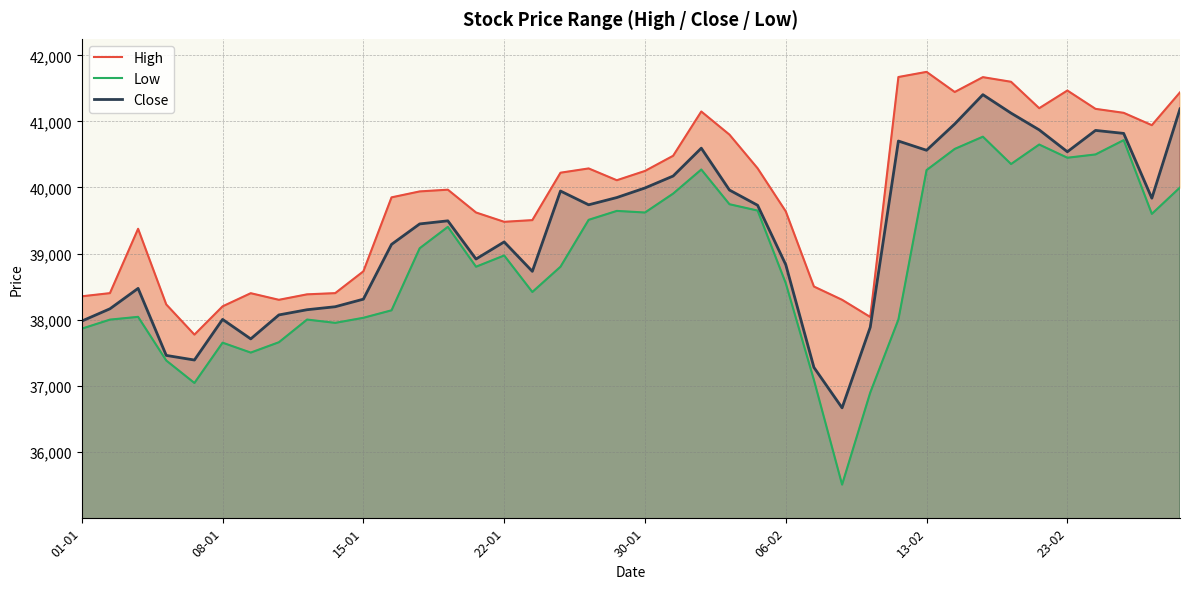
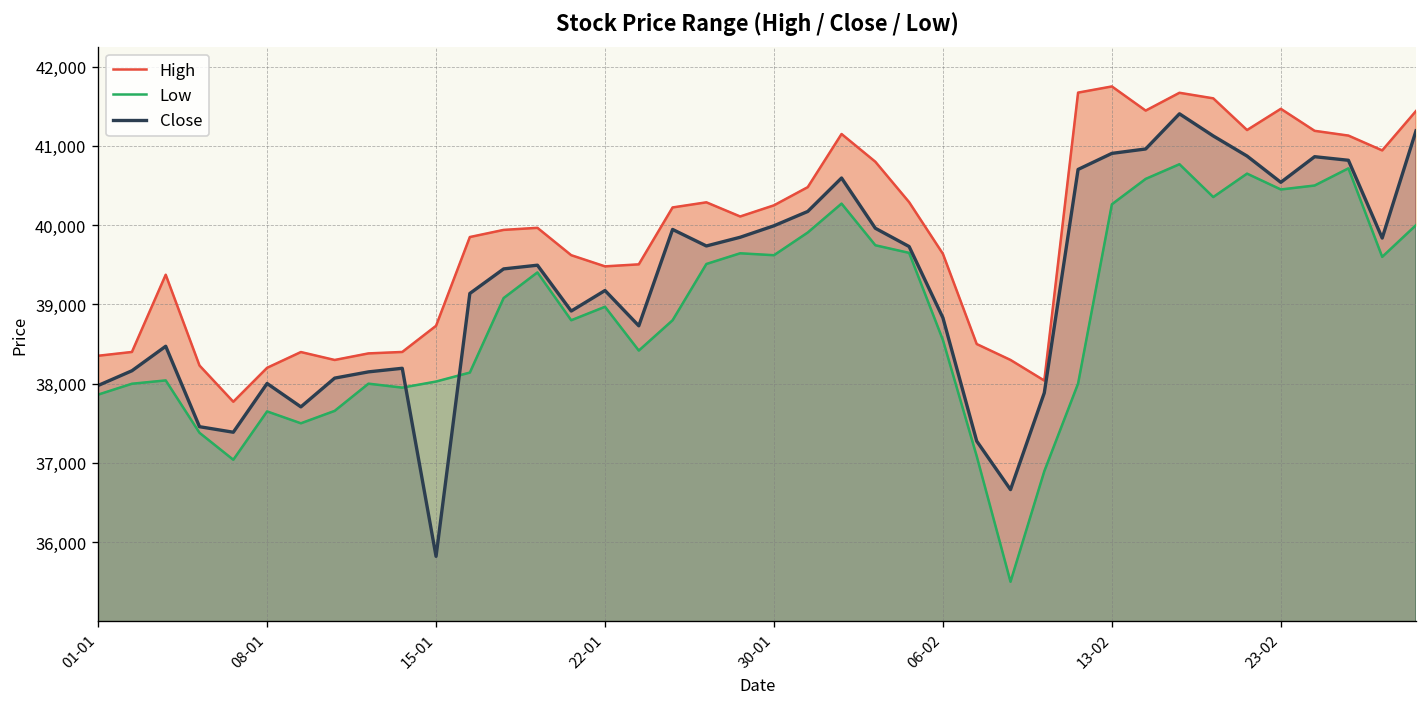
  {
    "High": {
      "01-01": "38,400",
      "08-01": "38,200",
      "15-01": "38,700",
      "22-01": "39,500",
      "30-01": "40,300",
      "06-02": "39,600",
      "13-02": "41,800",
      "23-02": "41,500"
    },
    "Low": {
      "01-01": "37,900",
      "08-01": "37,700",
      "15-01": "38,000",
      "22-01": "39,000",
      "30-01": "39,600",
      "06-02": "38,600",
      "13-02": "40,300",
      "23-02": "40,500"
    },
    "Close": {
      "01-01": "38,000",
      "08-01": "38,000",
-     "15-01": "38,300",
+     "15-01": "35,800",
      "22-01": "39,200",
      "30-01": "40,000",
      "06-02": "38,800",
-     "13-02": "40,600",
+     "13-02": "40,900",
      "23-02": "40,500"
    }
  }
